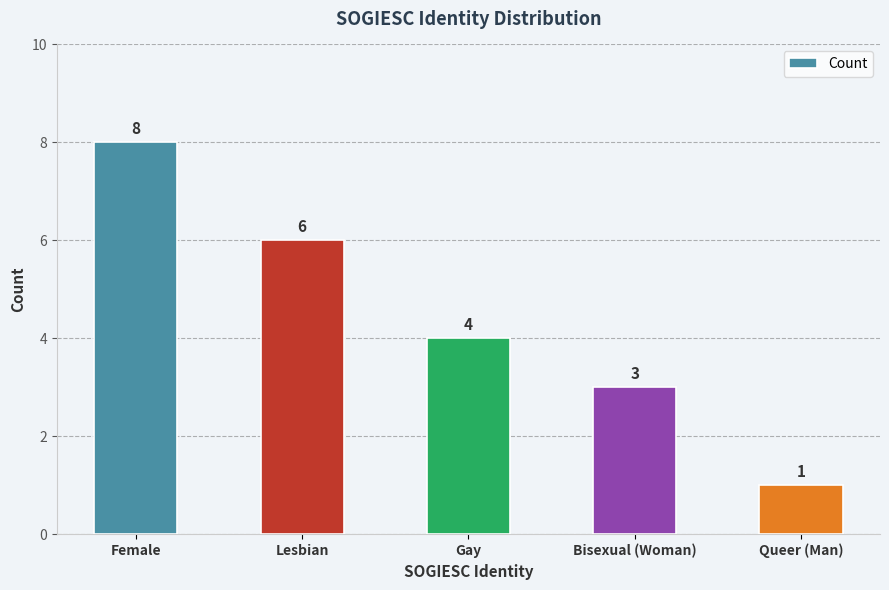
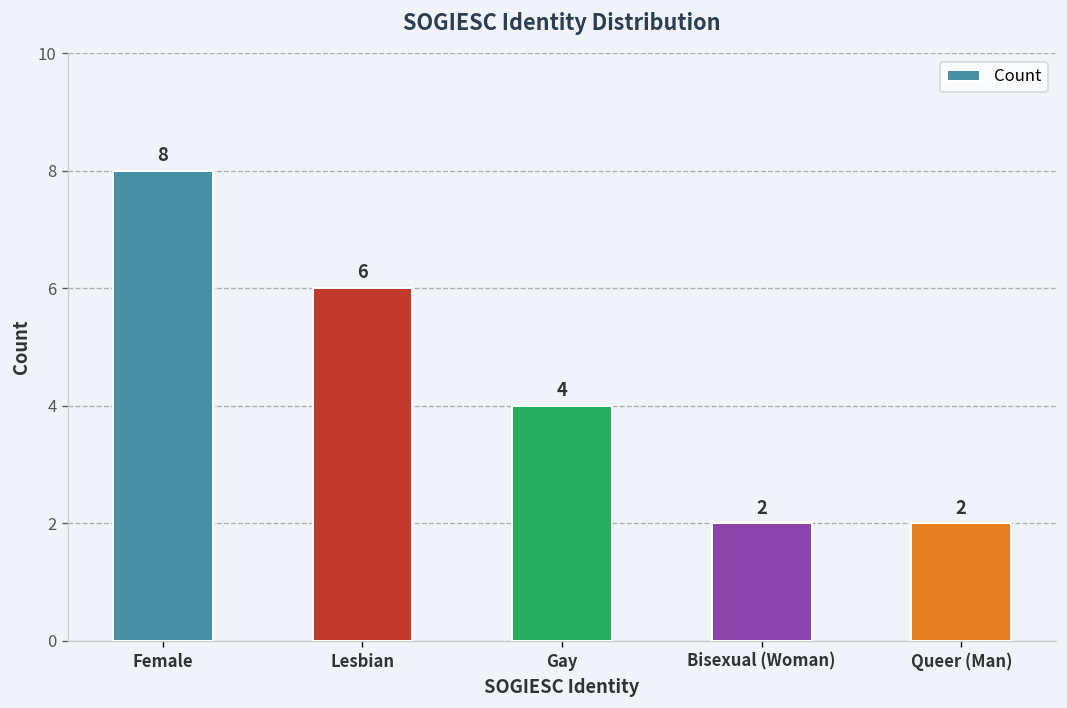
  {
    "Female": 8,
    "Lesbian": 6,
    "Gay": 4,
-   "Bisexual (Woman)": 3,
-   "Queer (Man)": 1
+   "Bisexual (Woman)": 2,
+   "Queer (Man)": 2
  }
